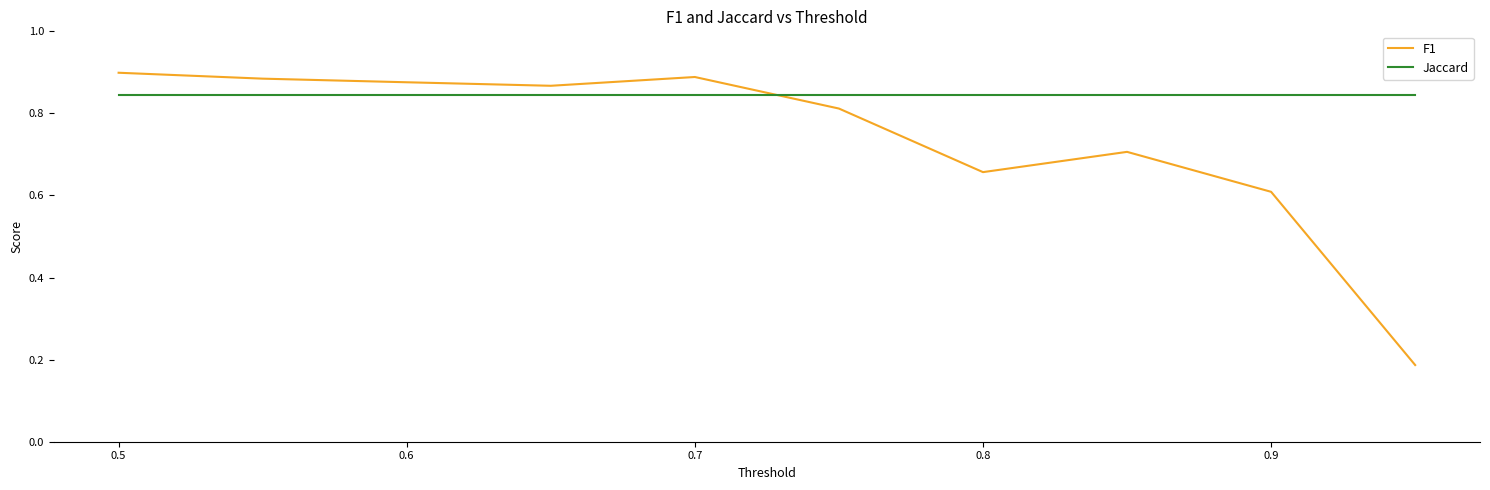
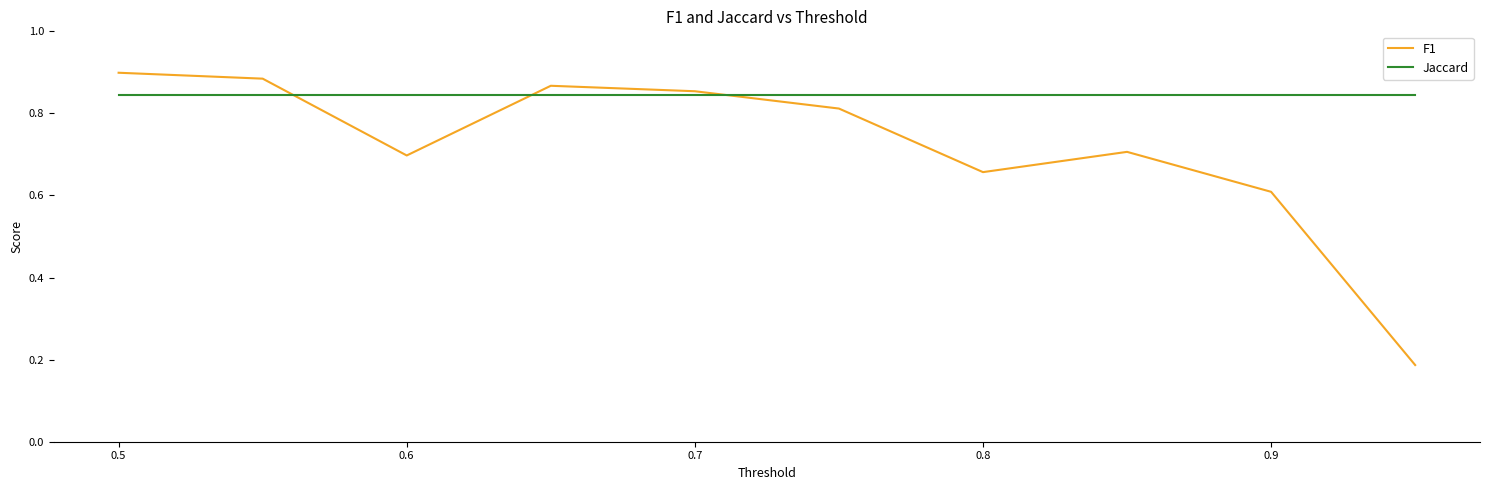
  {
    "F1": {
      "0.5": 0.90,
-     "0.6": 0.88,
-     "0.7": 0.89,
+     "0.6": 0.70,
+     "0.7": 0.85,
      "0.8": 0.66,
      "0.9": 0.61
    },
    "Jaccard": {
      "0.5": 0.84,
      "0.6": 0.84,
      "0.7": 0.84,
      "0.8": 0.84,
      "0.9": 0.84
    }
  }
